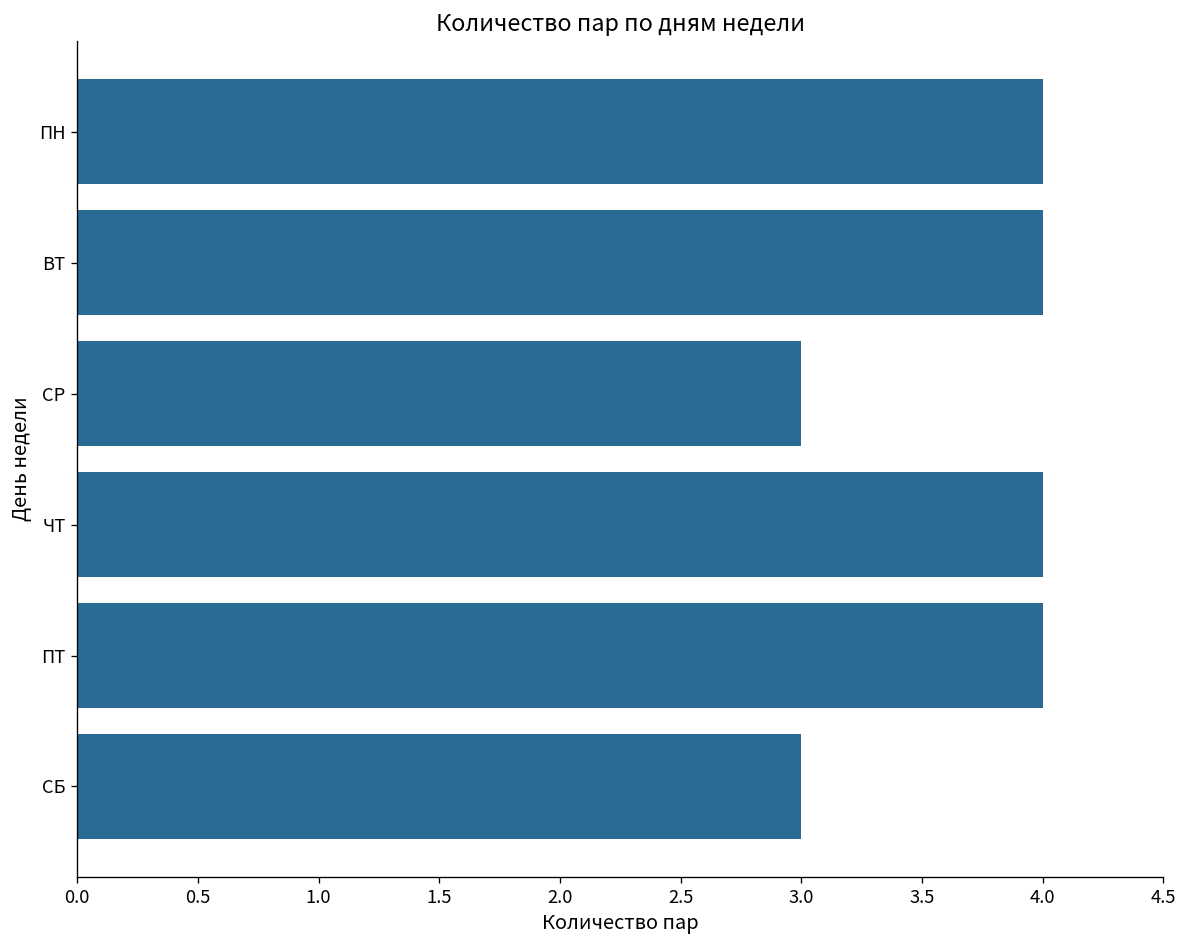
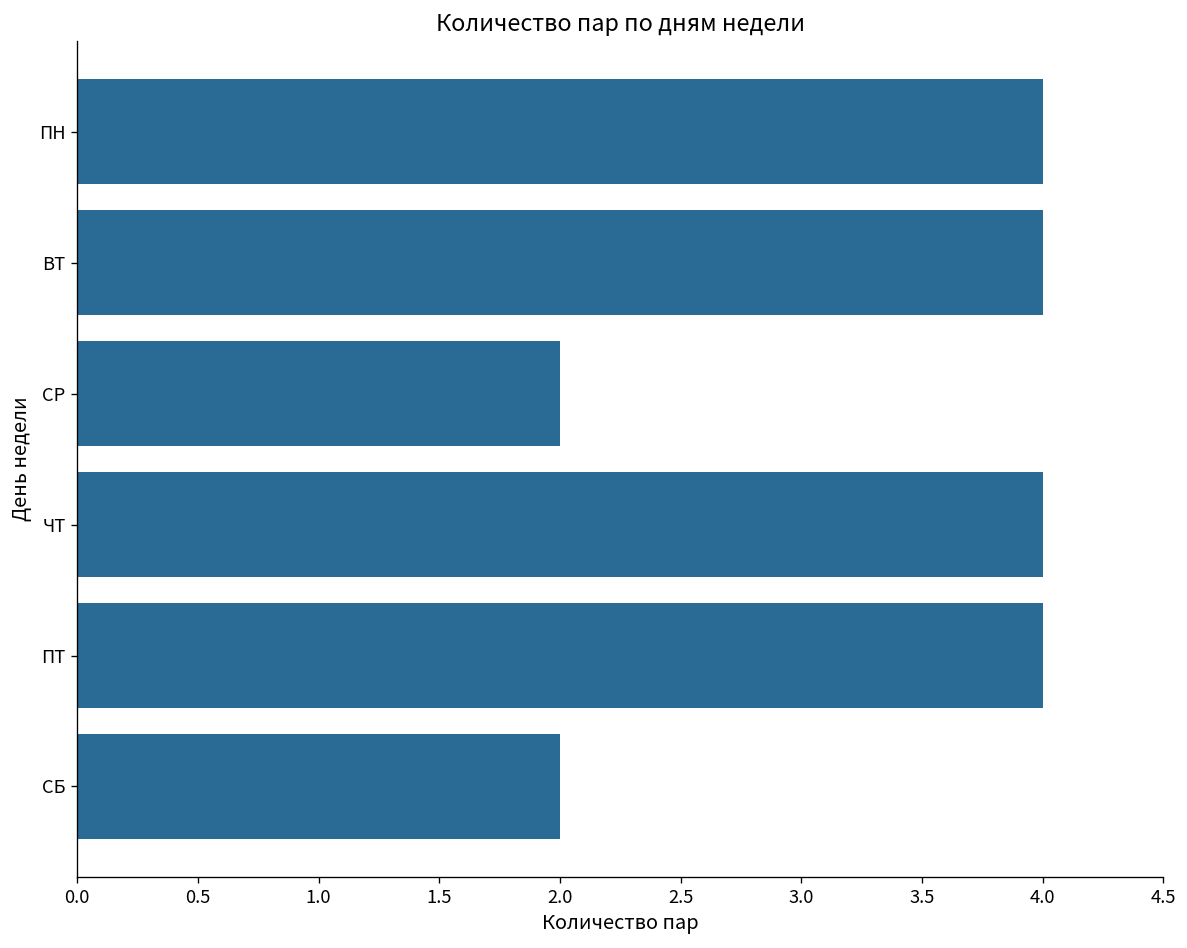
  {
    "ПН": 4,
    "ВТ": 4,
-   "СР": 3,
+   "СР": 2,
    "ЧТ": 4,
    "ПТ": 4,
-   "СБ": 3
+   "СБ": 2
  }
